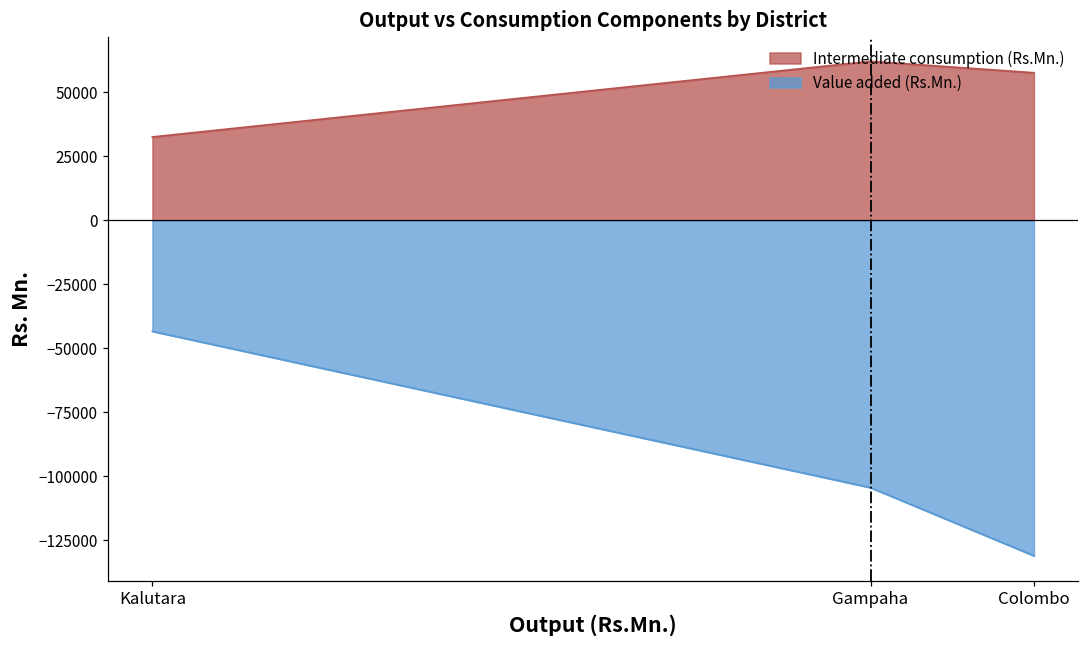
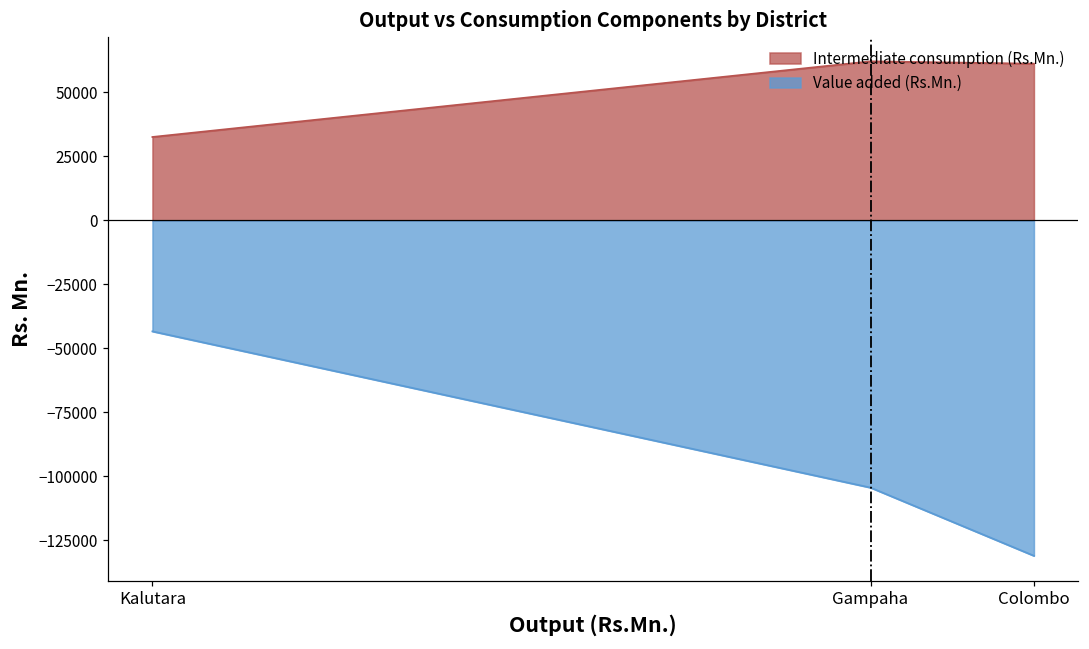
  {
    "Intermediate consumption (Rs.Mn.)": {
      "Kalutara": 33000,
      "Gampaha": 62000,
-     "Colombo": 58000
+     "Colombo": 61000
    }
  }
